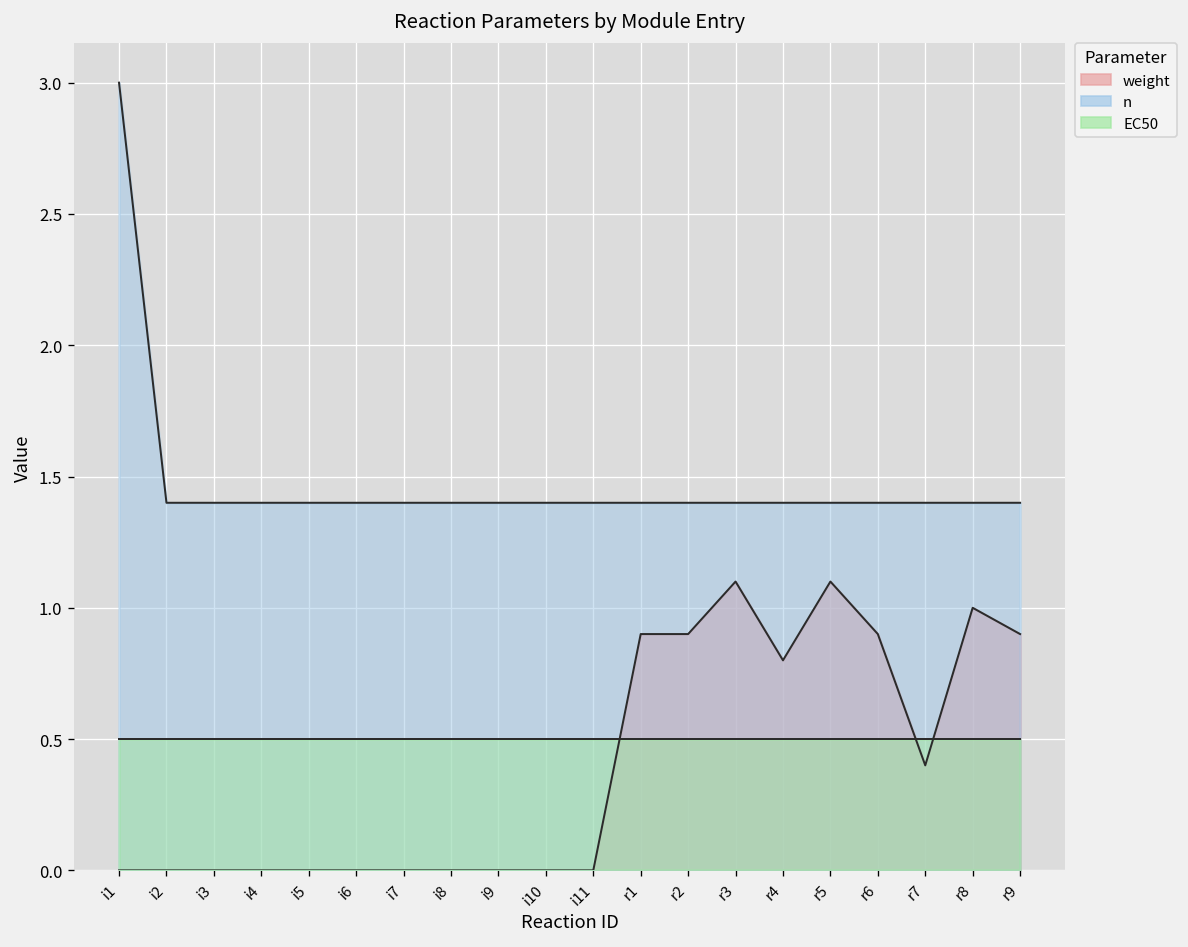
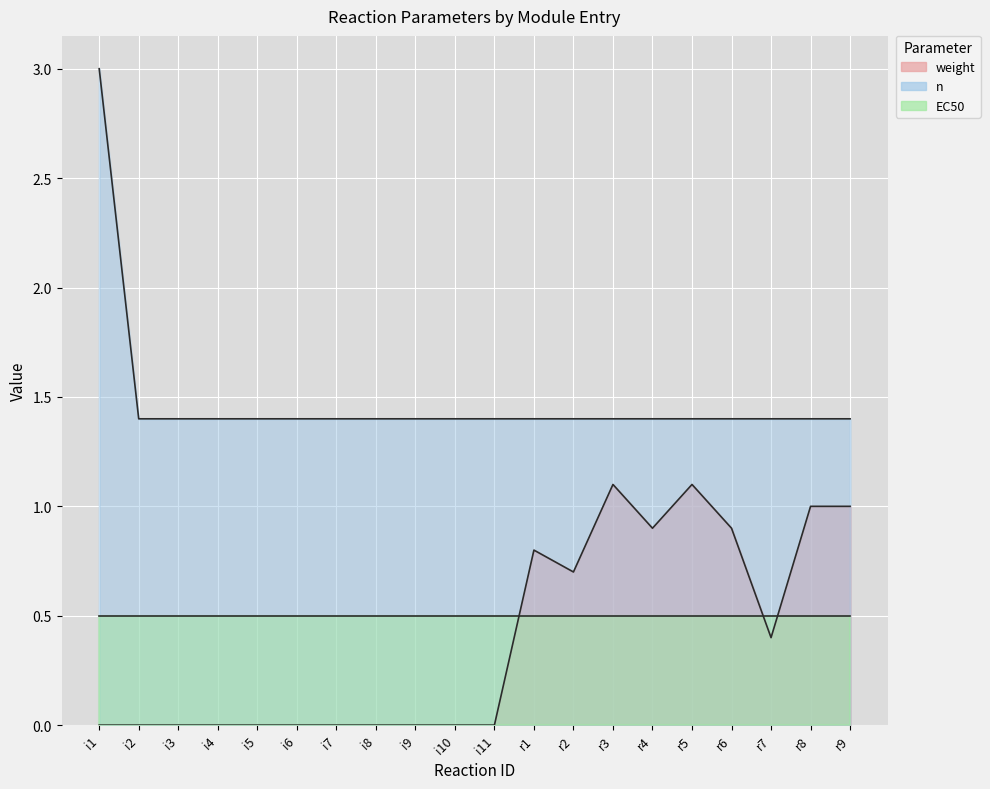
  {
    "weight": {
      "i1": 0.0,
      "i2": 0.0,
      "i3": 0.0,
      "i4": 0.0,
      "i5": 0.0,
      "i6": 0.0,
      "i7": 0.0,
      "i8": 0.0,
      "i9": 0.0,
      "i10": 0.0,
      "i11": 0.0,
-     "r1": 0.9,
-     "r2": 0.9,
+     "r1": 0.8,
+     "r2": 0.7,
      "r3": 1.1,
-     "r4": 0.8,
+     "r4": 0.9,
      "r5": 1.1,
      "r6": 0.9,
      "r7": 0.4,
      "r8": 1.0,
-     "r9": 0.9
+     "r9": 1.0
    }
  }
